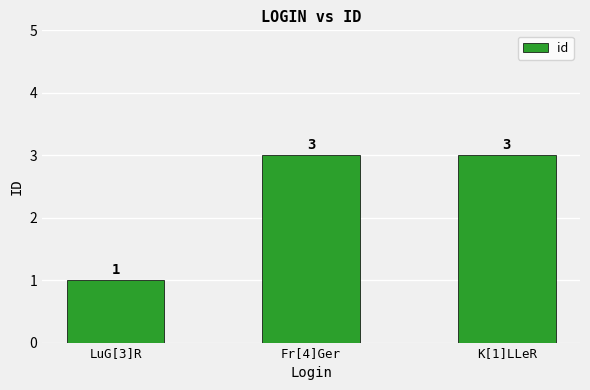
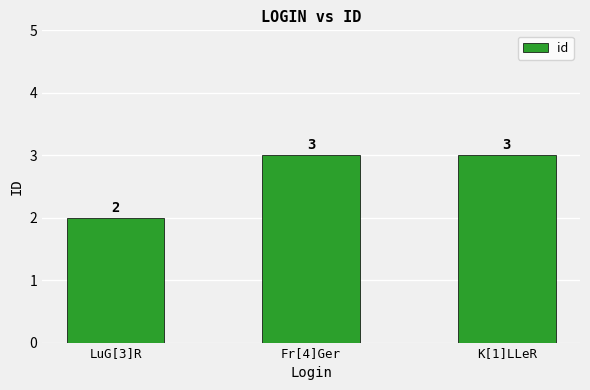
  {
-   "LuG[3]R": 1,
+   "LuG[3]R": 2,
    "Fr[4]Ger": 3,
    "K[1]LLeR": 3
  }
